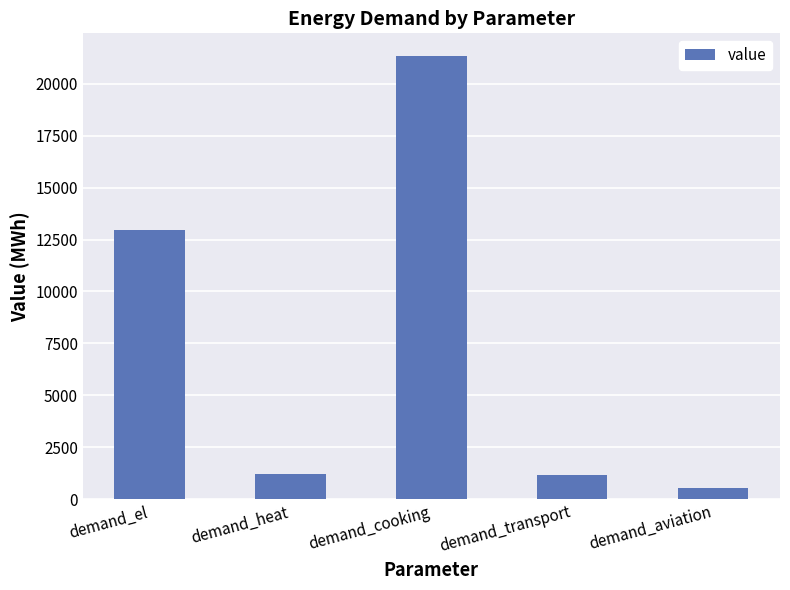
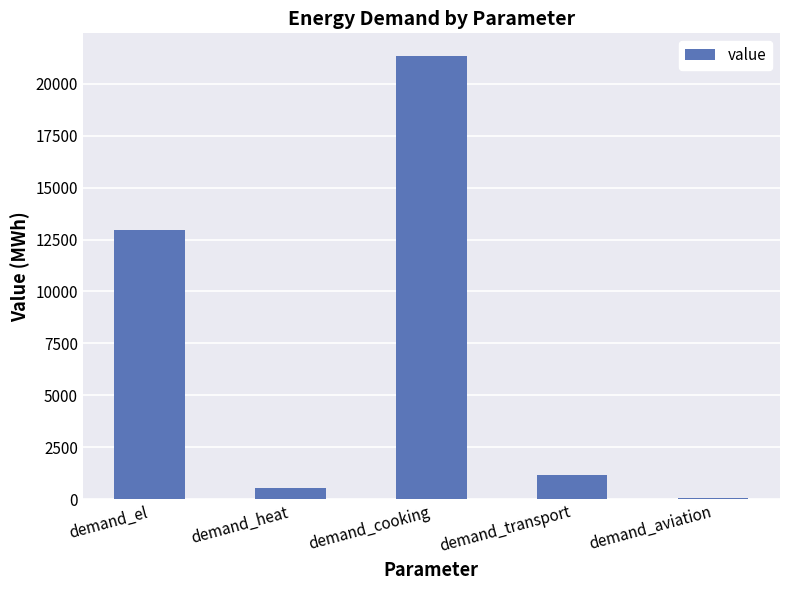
  {
    "demand_el": 13000,
-   "demand_heat": 1200,
+   "demand_heat": 500,
    "demand_cooking": 21400,
    "demand_transport": 1200,
-   "demand_aviation": 500
+   "demand_aviation": 0
  }
